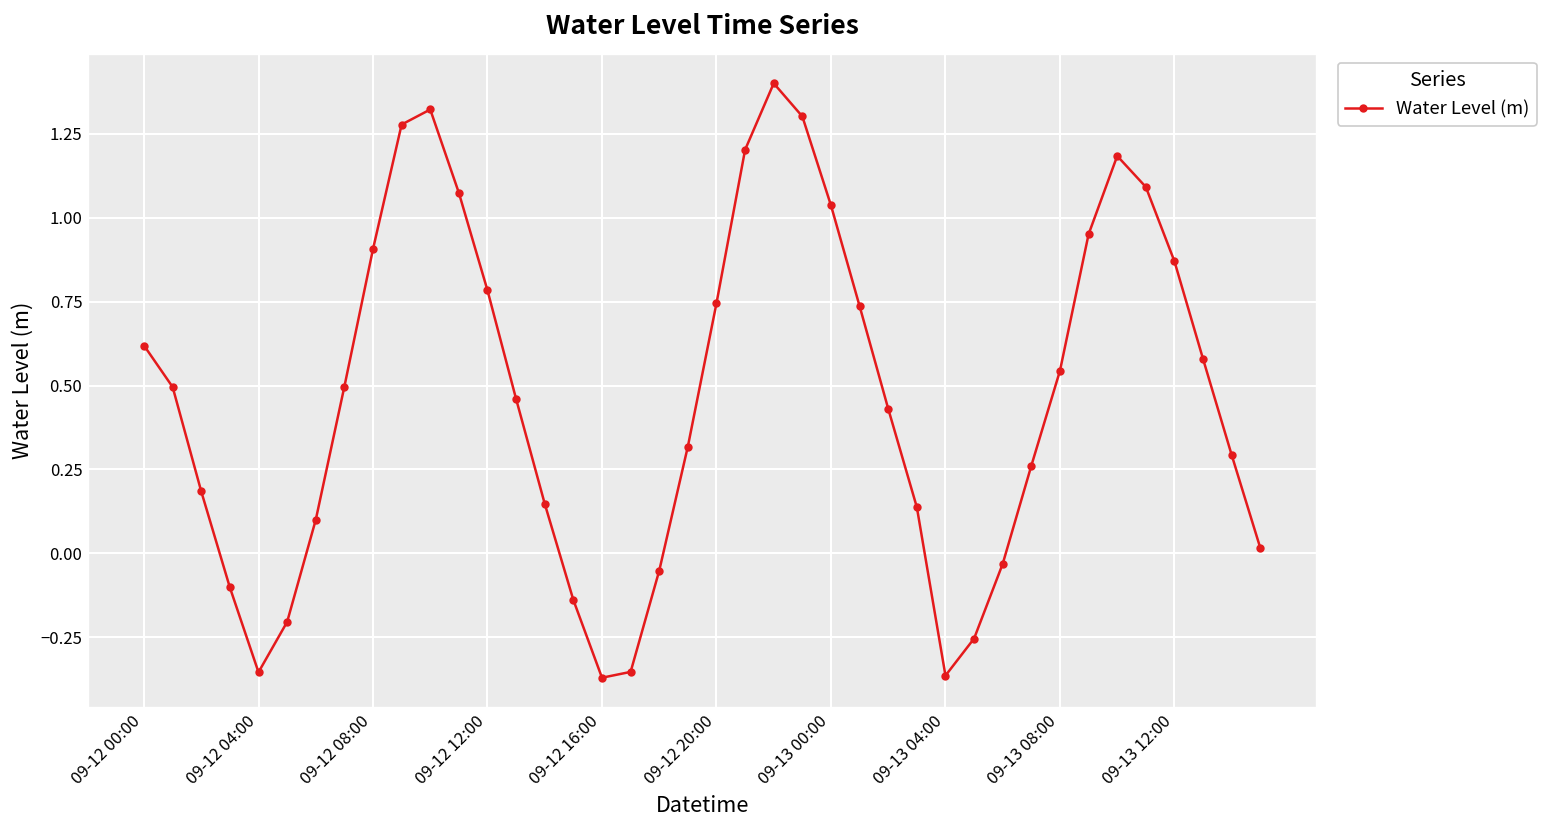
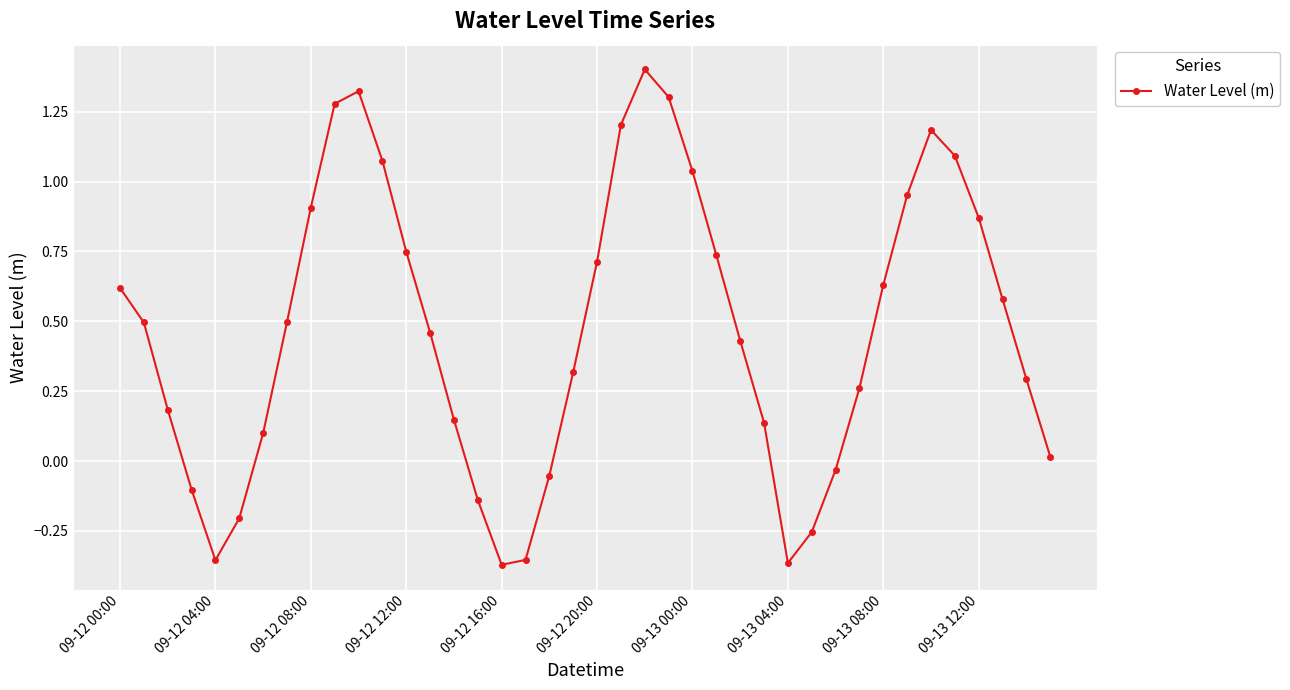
  {
    "09-12 00:00": 0.62,
    "09-12 04:00": -0.35,
    "09-12 08:00": 0.91,
-   "09-12 12:00": 0.78,
+   "09-12 12:00": 0.75,
    "09-12 16:00": -0.37,
-   "09-12 20:00": 0.75,
+   "09-12 20:00": 0.71,
    "09-13 00:00": 1.04,
    "09-13 04:00": -0.36,
-   "09-13 08:00": 0.54,
+   "09-13 08:00": 0.63,
    "09-13 12:00": 0.87
  }
